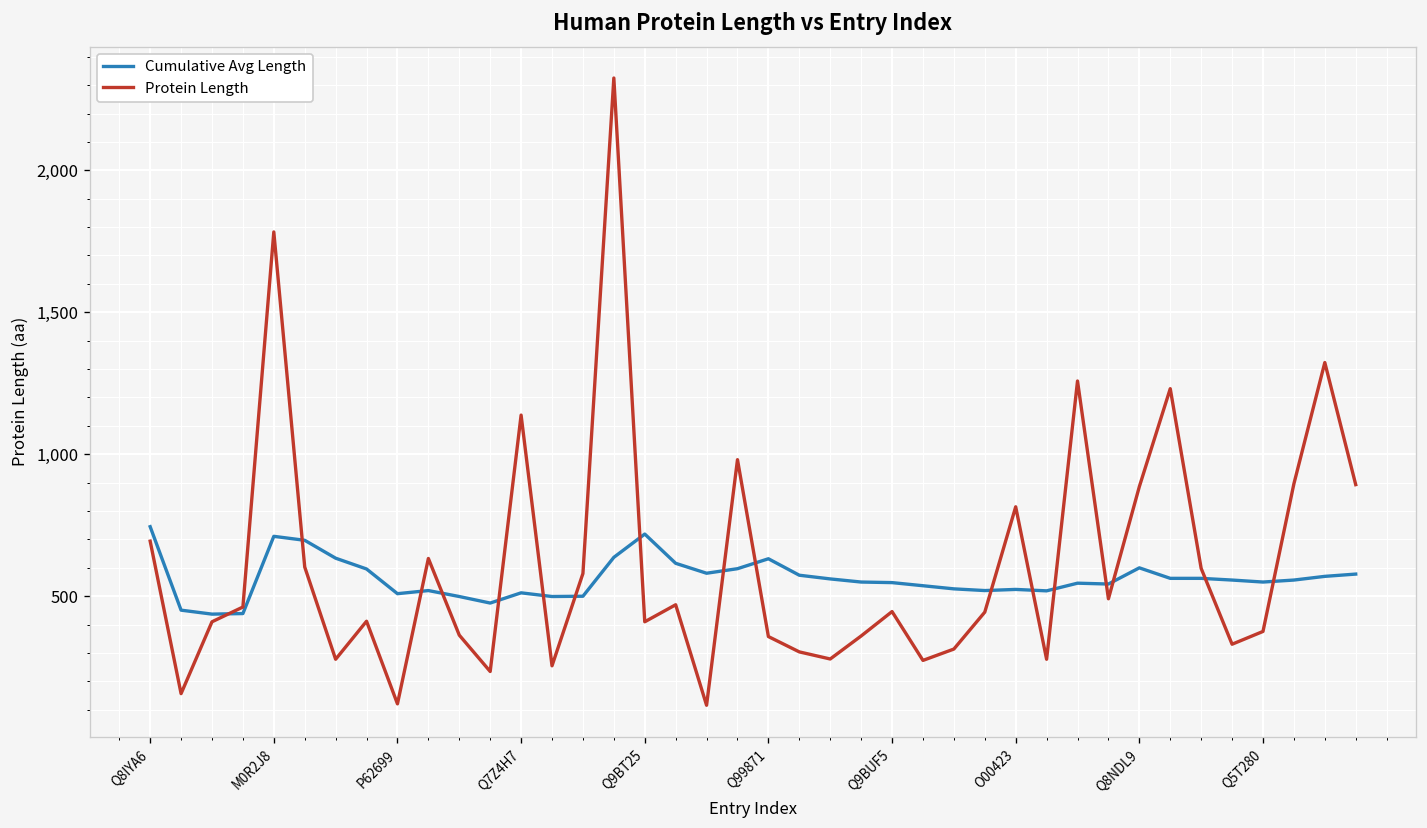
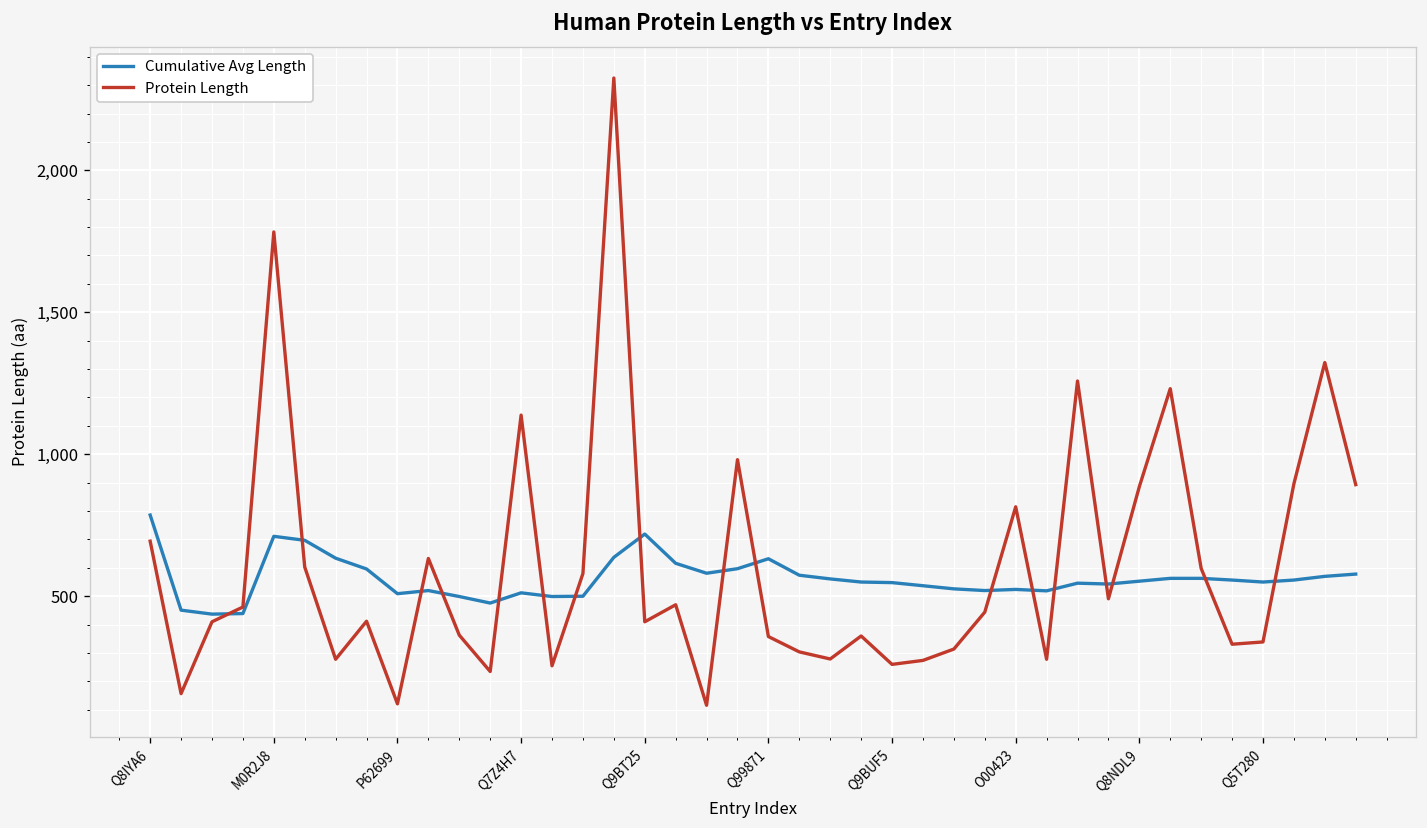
  {
    "Cumulative Avg Length": {
-     "Q8IYA6": "750",
+     "Q8IYA6": "790",
      "M0R2J8": "710",
      "P62699": "510",
      "Q7Z4H7": "510",
      "Q9BT25": "720",
      "Q99871": "630",
      "Q9BUF5": "550",
      "O00423": "520",
-     "Q8NDL9": "600",
+     "Q8NDL9": "550",
      "Q5T280": "550"
    },
    "Protein Length": {
      "Q8IYA6": "690",
      "M0R2J8": "1,780",
      "P62699": "120",
      "Q7Z4H7": "1,140",
      "Q9BT25": "410",
      "Q99871": "360",
-     "Q9BUF5": "450",
+     "Q9BUF5": "260",
      "O00423": "820",
      "Q8NDL9": "890",
-     "Q5T280": "380"
+     "Q5T280": "340"
    }
  }
